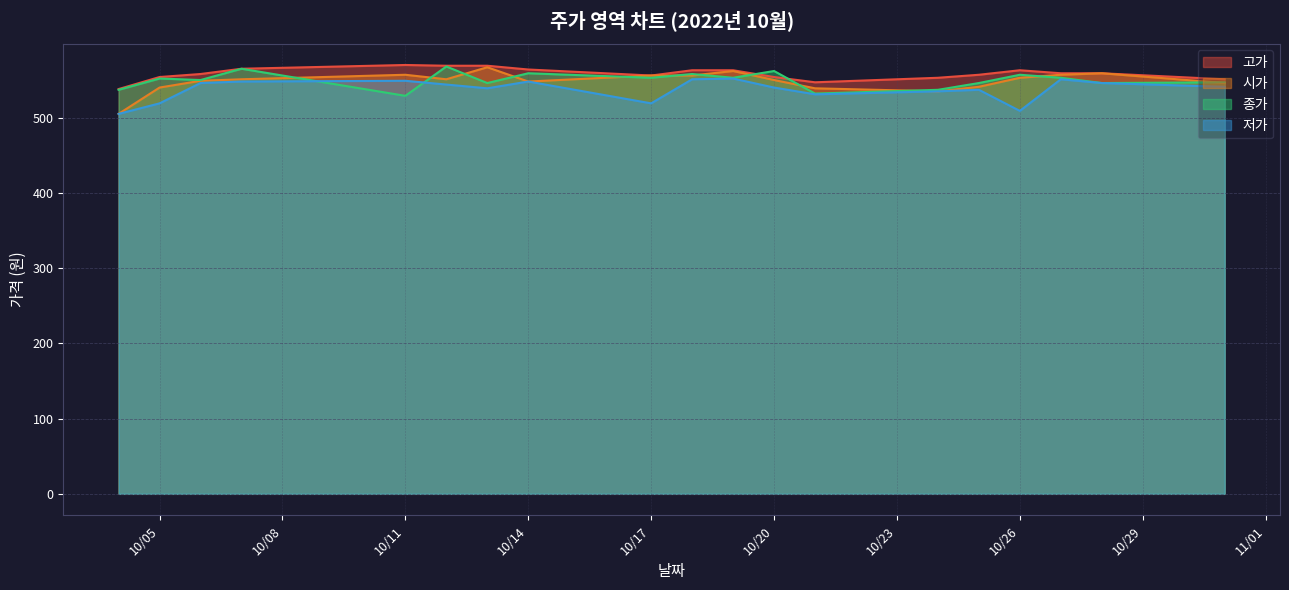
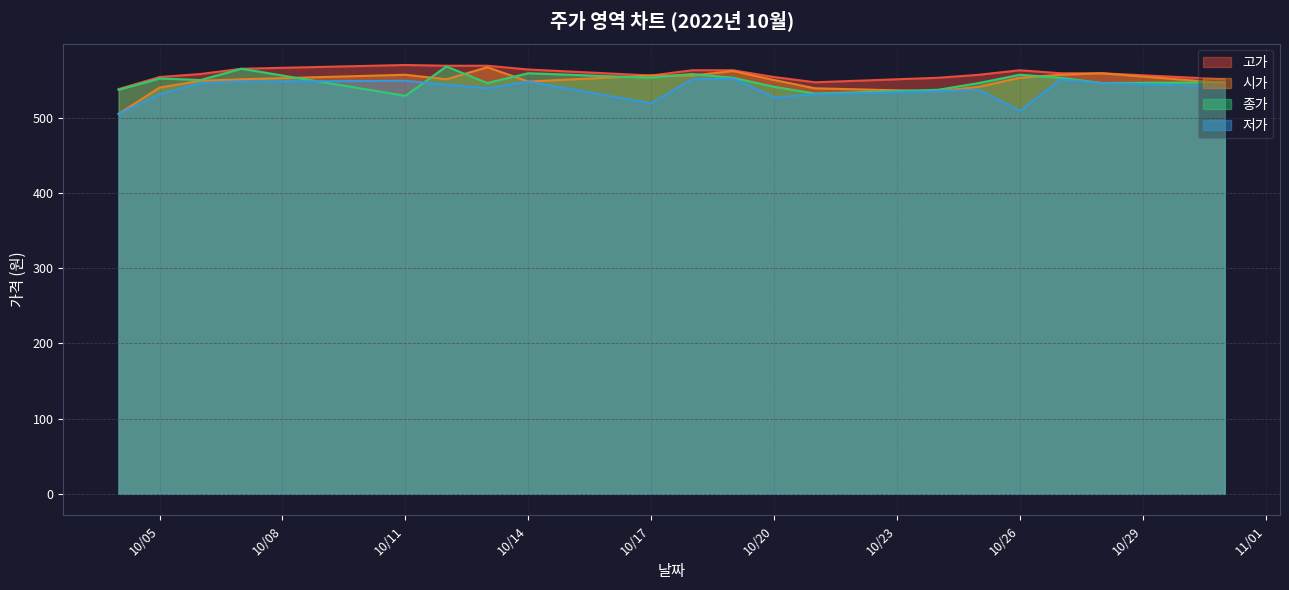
  {
    "종가": {
      "10/11": 530,
      "10/14": 560,
-     "10/20": 560,
+     "10/20": 540,
      "10/26": 560
    },
    "저가": {
-     "10/05": 520,
+     "10/05": 530,
      "10/11": 550,
      "10/17": 520,
-     "10/20": 540,
+     "10/20": 530,
      "10/26": 510
    }
  }
